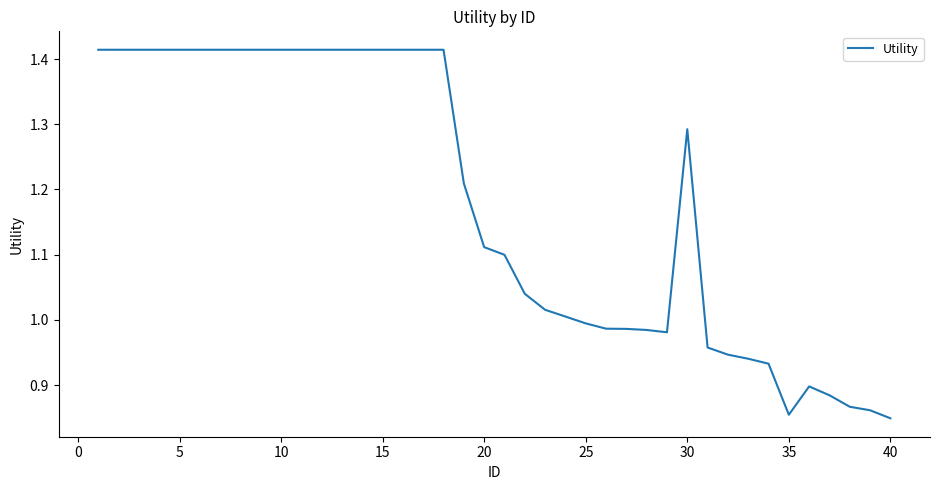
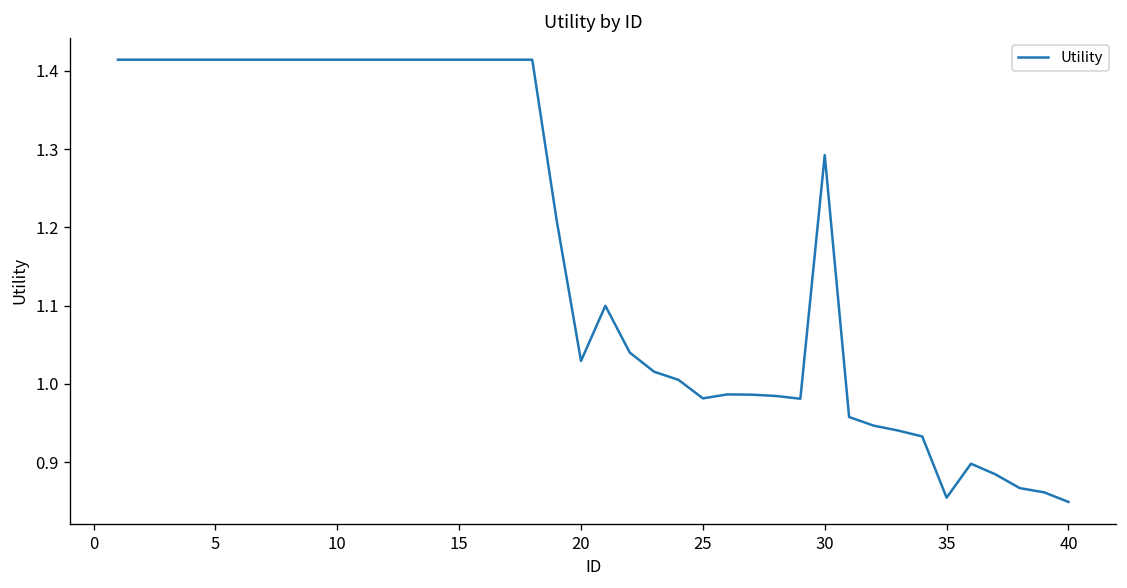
  {
    "5": 1.41,
    "10": 1.41,
    "15": 1.41,
-   "20": 1.11,
-   "25": 0.99,
+   "20": 1.03,
+   "25": 0.98,
    "30": 1.29,
    "35": 0.85,
    "40": 0.85
  }
